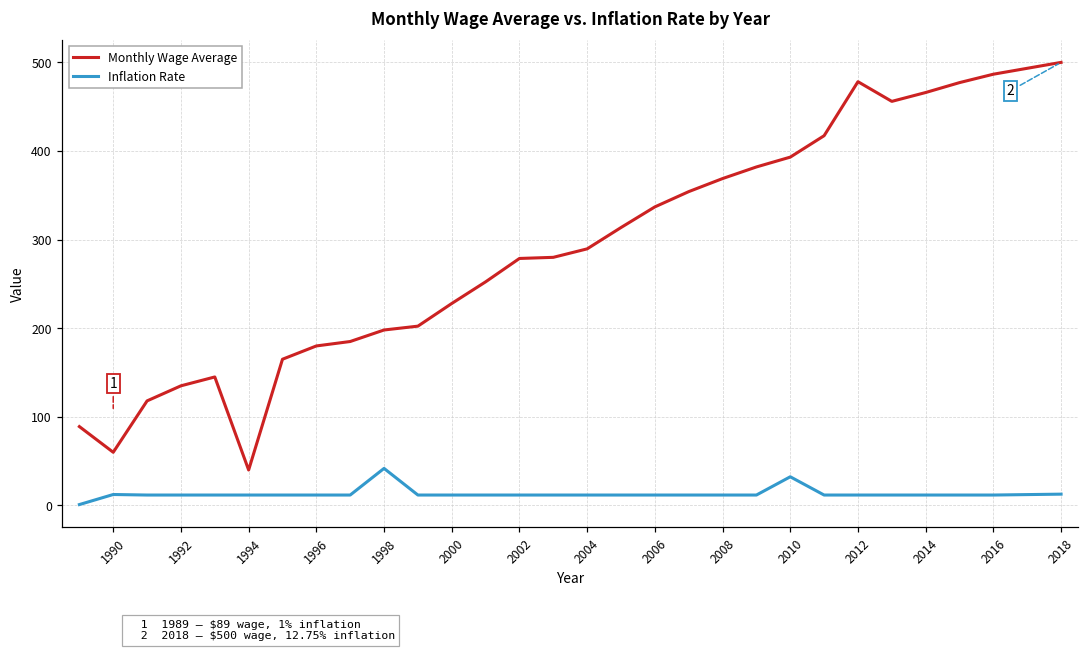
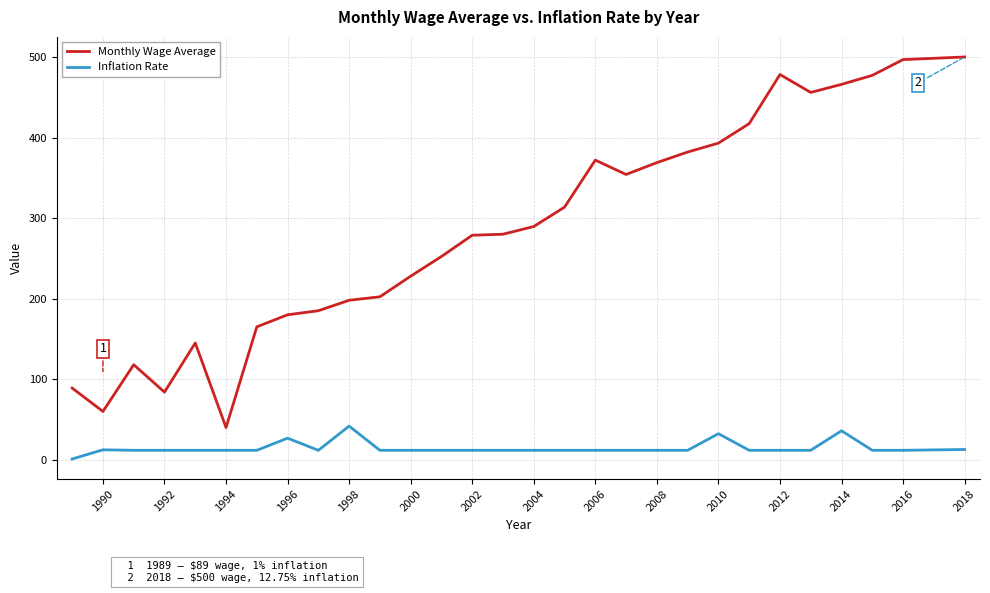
  {
    "Monthly Wage Average": {
      "1990": 60,
-     "1992": 140,
+     "1992": 80,
      "1994": 40,
      "1996": 180,
      "1998": 200,
      "2000": 230,
      "2002": 280,
      "2004": 290,
-     "2006": 340,
+     "2006": 370,
      "2008": 370,
      "2010": 390,
      "2012": 480,
      "2014": 470,
-     "2016": 490
+     "2016": 500
    },
    "Inflation Rate": {
      "1990": 10,
      "1992": 10,
      "1994": 10,
-     "1996": 10,
+     "1996": 30,
      "1998": 40,
      "2000": 10,
      "2002": 10,
      "2004": 10,
      "2006": 10,
      "2008": 10,
      "2010": 30,
      "2012": 10,
-     "2014": 10,
+     "2014": 40,
      "2016": 10,
      "2018": 10
    }
  }
